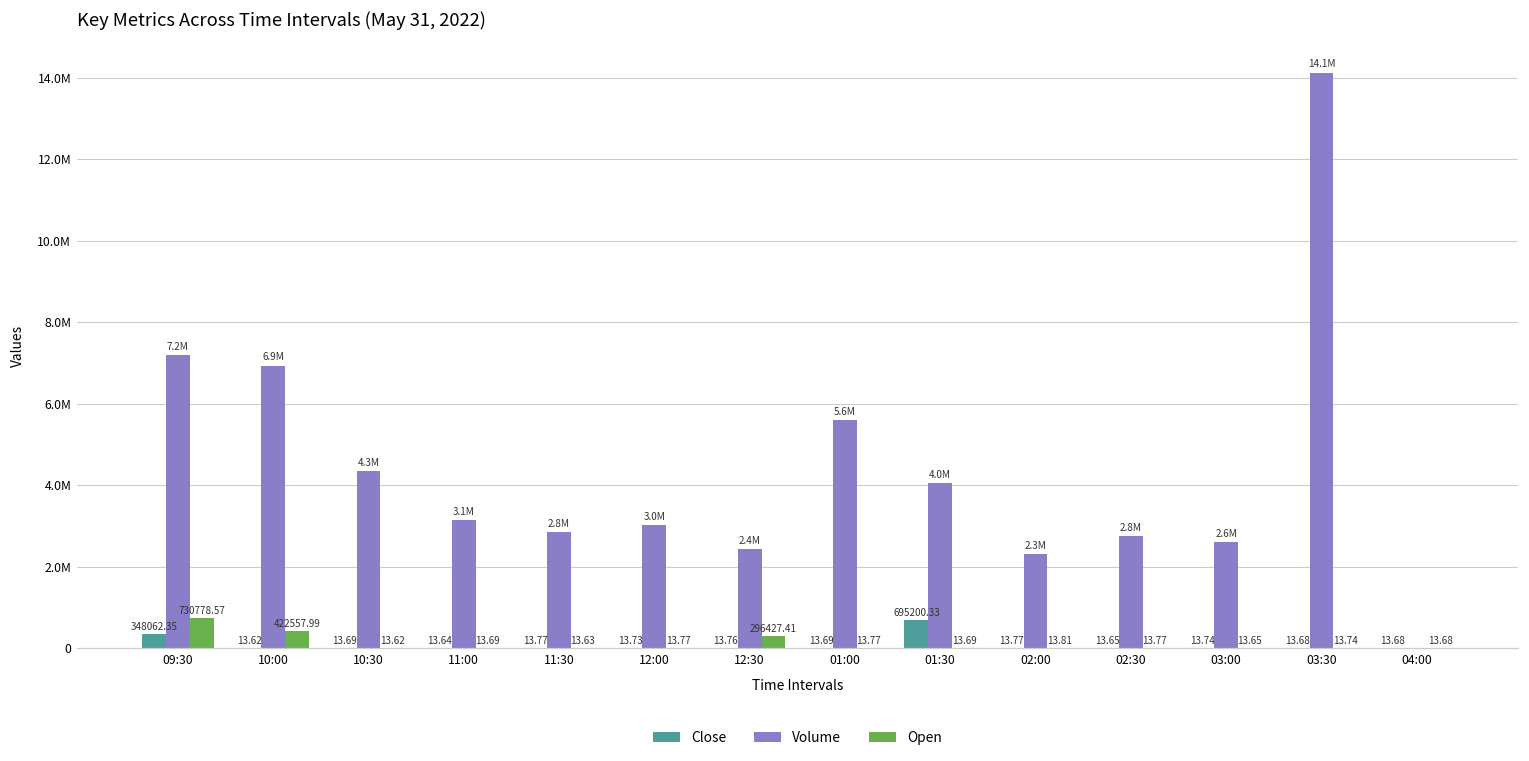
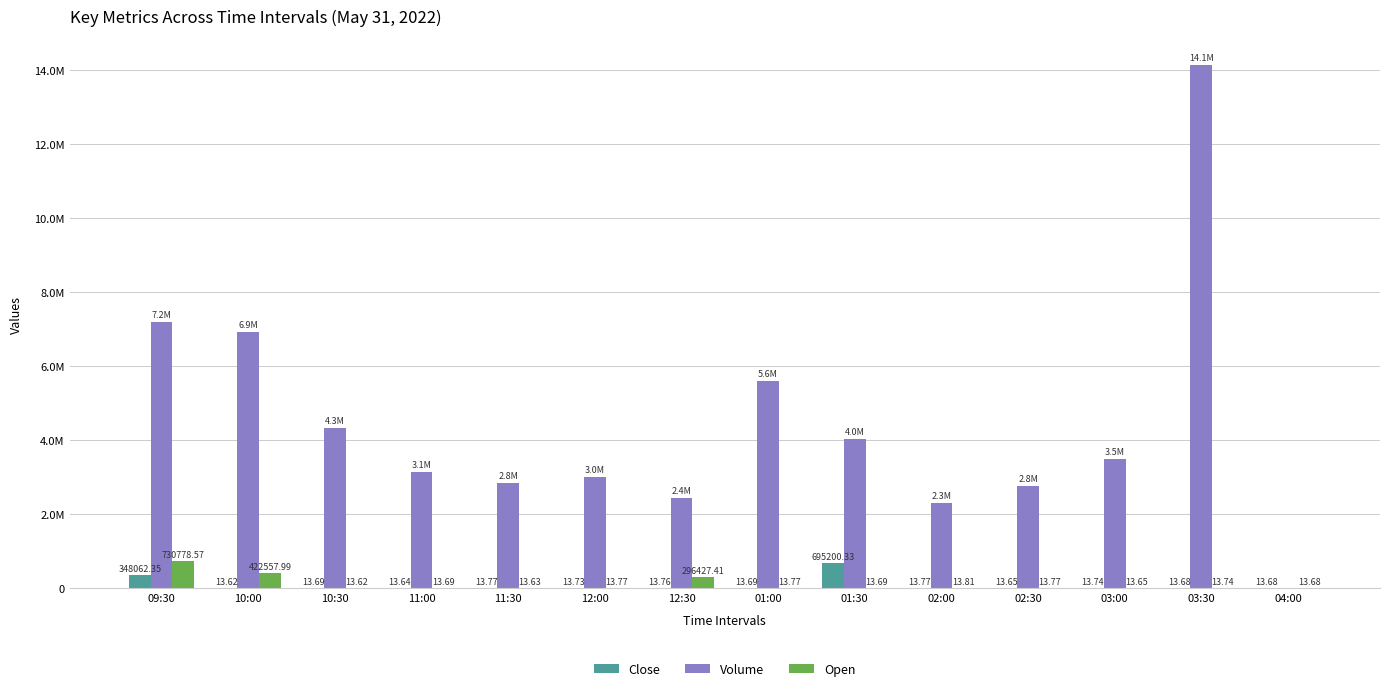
  {
    "Close": {
      "09:30": "348062.35",
      "10:00": "13.62",
      "10:30": "13.69",
      "11:00": "13.64",
      "11:30": "13.77",
      "12:00": "13.73",
      "12:30": "13.76",
      "01:00": "13.69",
      "01:30": "695200.33",
      "02:00": "13.77",
      "02:30": "13.65",
      "03:00": "13.74",
      "03:30": "13.68",
      "04:00": "13.68"
    },
    "Volume": {
      "09:30": "7.2M",
      "10:00": "6.9M",
      "10:30": "4.3M",
      "11:00": "3.1M",
      "11:30": "2.8M",
      "12:00": "3.0M",
      "12:30": "2.4M",
      "01:00": "5.6M",
      "01:30": "4.0M",
      "02:00": "2.3M",
      "02:30": "2.8M",
-     "03:00": "2.6M",
+     "03:00": "3.5M",
      "03:30": "14.1M"
    },
    "Open": {
      "09:30": "730778.57",
      "10:00": "422557.99",
      "10:30": "13.62",
      "11:00": "13.69",
      "11:30": "13.63",
      "12:00": "13.77",
      "12:30": "296427.41",
      "01:00": "13.77",
      "01:30": "13.69",
      "02:00": "13.81",
      "02:30": "13.77",
      "03:00": "13.65",
      "03:30": "13.74",
      "04:00": "13.68"
    }
  }
